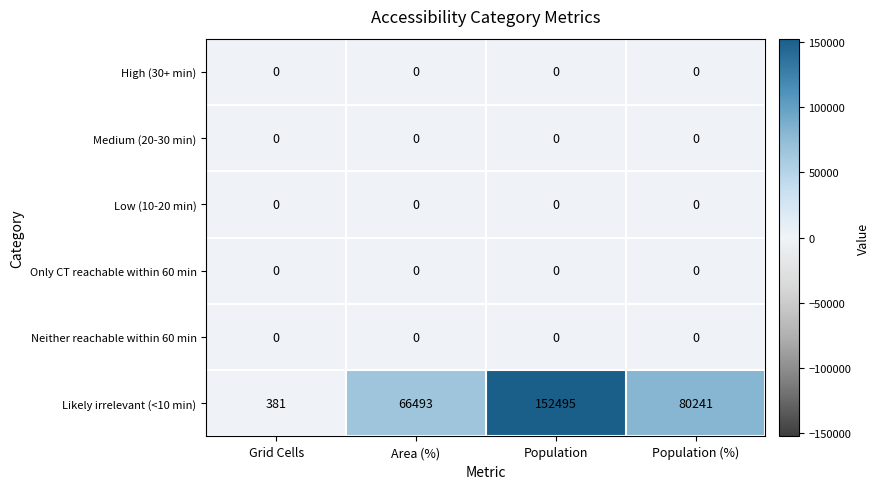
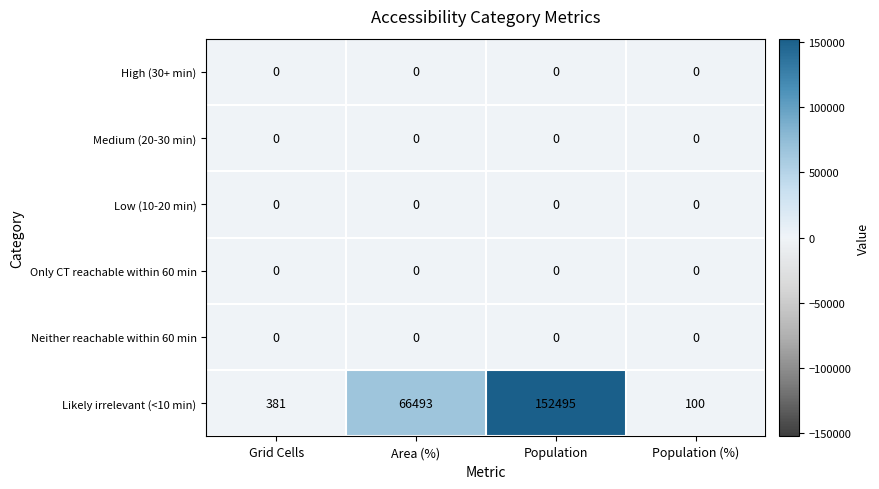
  {
    "High (30+ min)": {
      "Grid Cells": 0,
      "Area (%)": 0,
      "Population": 0,
      "Population (%)": 0
    },
    "Medium (20-30 min)": {
      "Grid Cells": 0,
      "Area (%)": 0,
      "Population": 0,
      "Population (%)": 0
    },
    "Low (10-20 min)": {
      "Grid Cells": 0,
      "Area (%)": 0,
      "Population": 0,
      "Population (%)": 0
    },
    "Only CT reachable within 60 min": {
      "Grid Cells": 0,
      "Area (%)": 0,
      "Population": 0,
      "Population (%)": 0
    },
    "Neither reachable within 60 min": {
      "Grid Cells": 0,
      "Area (%)": 0,
      "Population": 0,
      "Population (%)": 0
    },
    "Likely irrelevant (<10 min)": {
      "Grid Cells": 381,
      "Area (%)": 66493,
      "Population": 152495,
-     "Population (%)": 80241
+     "Population (%)": 100
    }
  }
